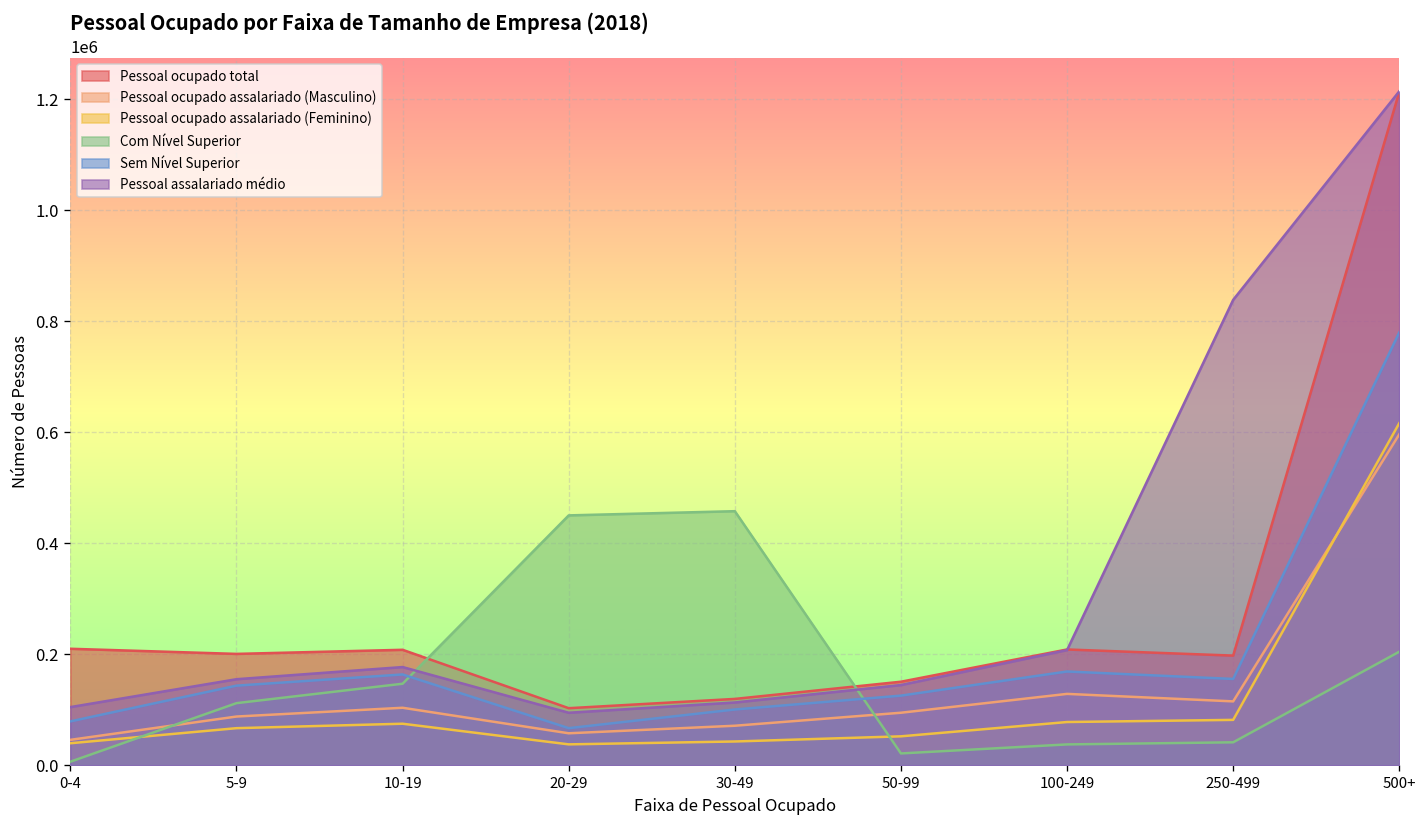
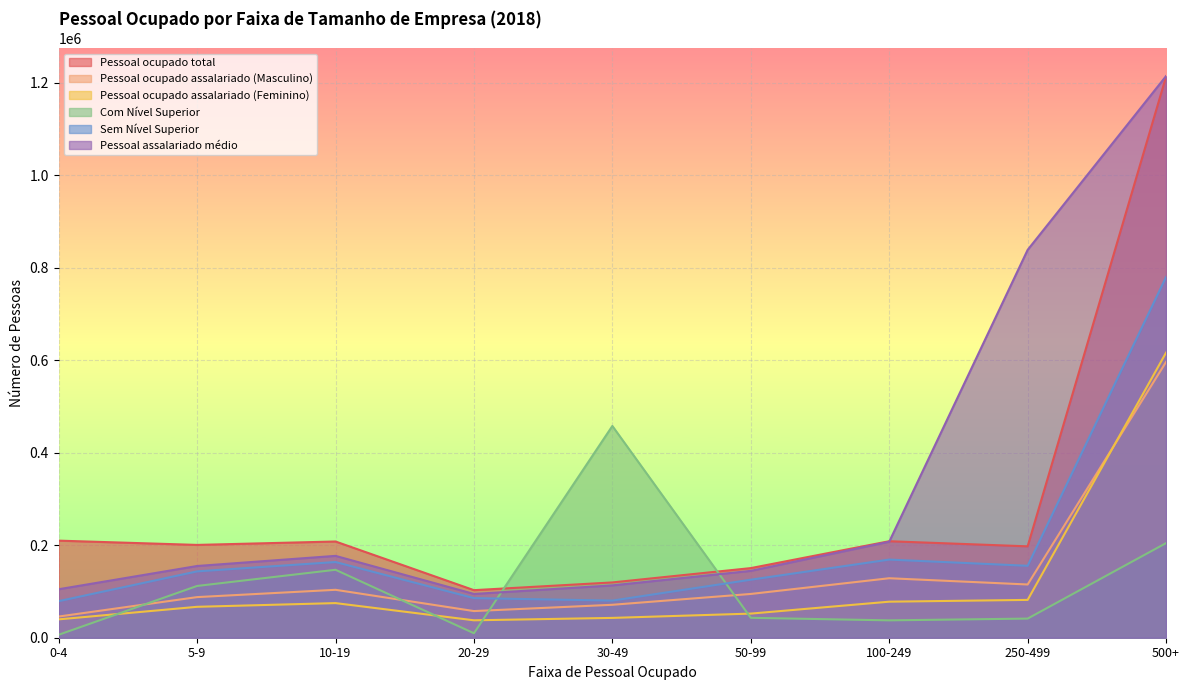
  {
    "Pessoal ocupado total": {
      "0-4": 210000,
      "5-9": 200000,
      "10-19": 210000,
      "20-29": 100000,
      "30-49": 120000,
      "50-99": 150000,
      "250-499": 200000
    },
    "Com Nível Superior": {
      "0-4": 10000,
      "5-9": 110000,
      "10-19": 150000,
-     "20-29": 450000,
+     "20-29": 10000,
      "30-49": 460000,
-     "50-99": 20000,
+     "50-99": 40000,
      "100-249": 40000,
      "250-499": 40000,
      "500+": 200000
    },
    "Sem Nível Superior": {
      "0-4": 80000,
      "5-9": 140000,
      "10-19": 160000,
-     "20-29": 70000,
-     "30-49": 100000,
+     "20-29": 90000,
+     "30-49": 80000,
      "50-99": 130000,
      "100-249": 170000,
      "250-499": 160000,
      "500+": 780000
    },
    "Pessoal assalariado médio": {
      "0-4": 100000,
      "5-9": 160000,
      "10-19": 180000,
      "20-29": 90000,
      "30-49": 110000,
      "50-99": 140000,
      "250-499": 840000
    }
  }
